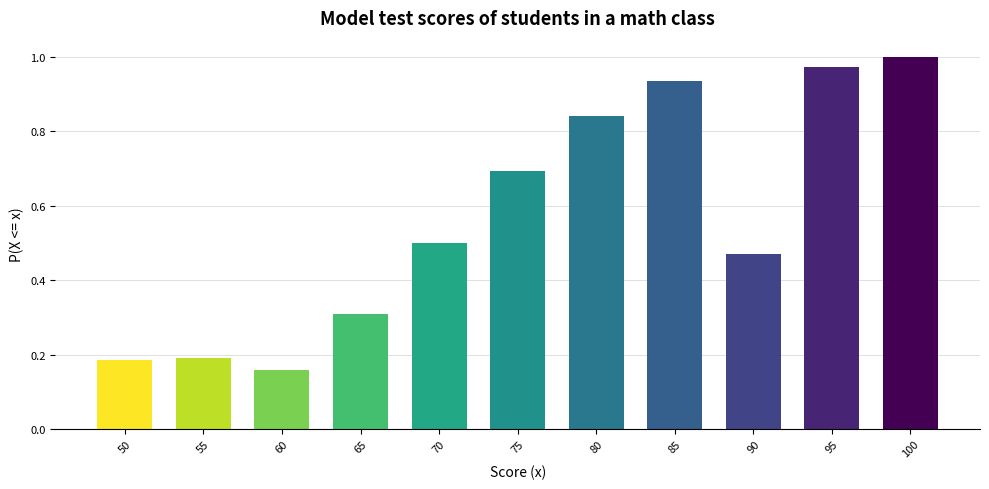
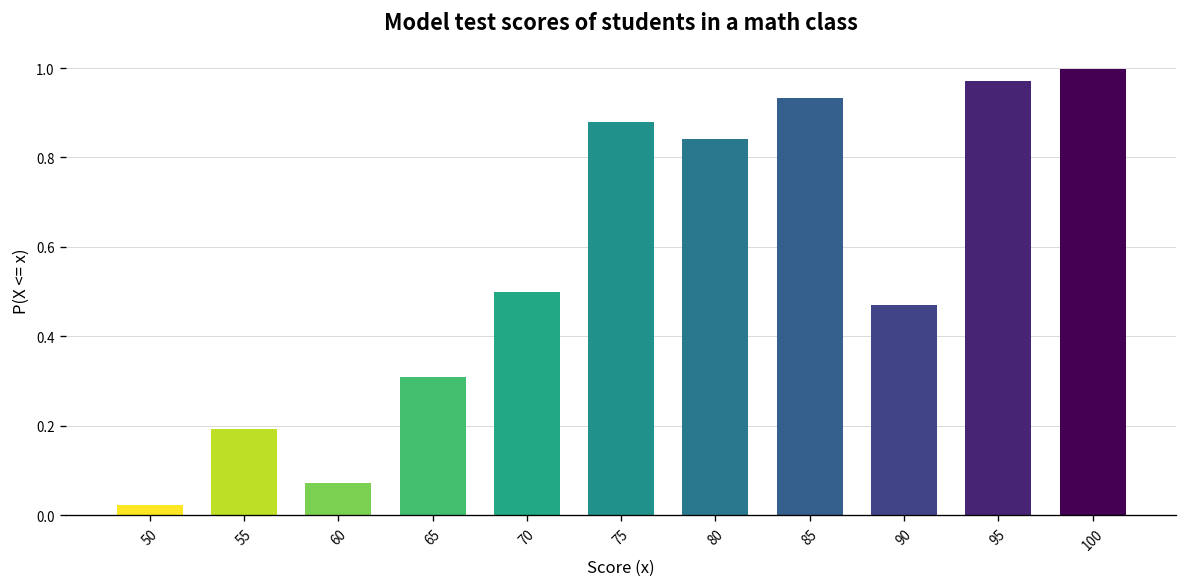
  {
-   "50": 0.19,
+   "50": 0.02,
    "55": 0.19,
-   "60": 0.16,
+   "60": 0.07,
    "65": 0.31,
    "70": 0.50,
-   "75": 0.69,
+   "75": 0.88,
    "80": 0.84,
    "85": 0.93,
    "90": 0.47,
    "95": 0.97,
    "100": 1.00
  }
